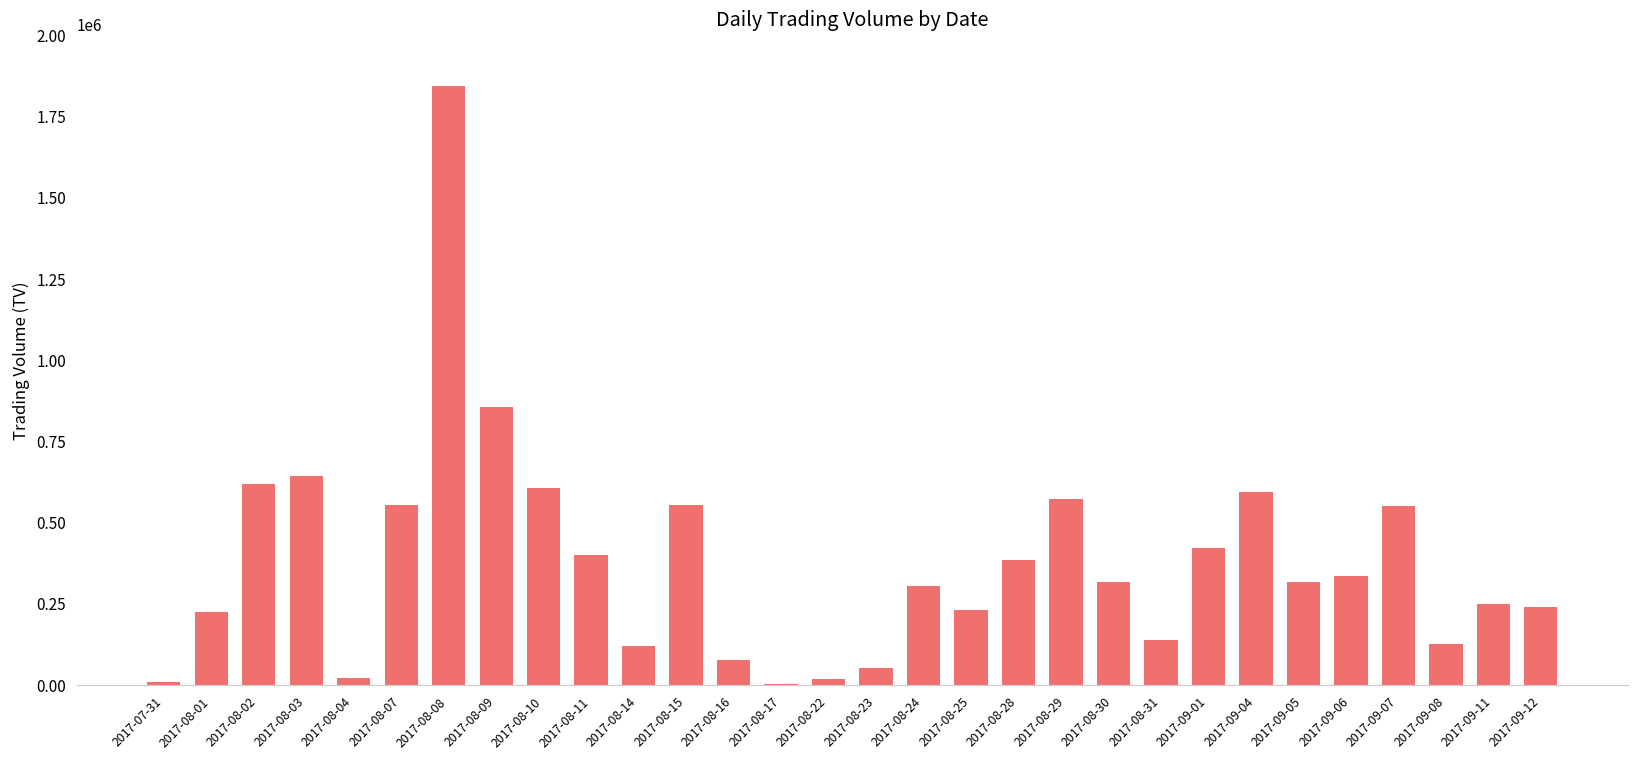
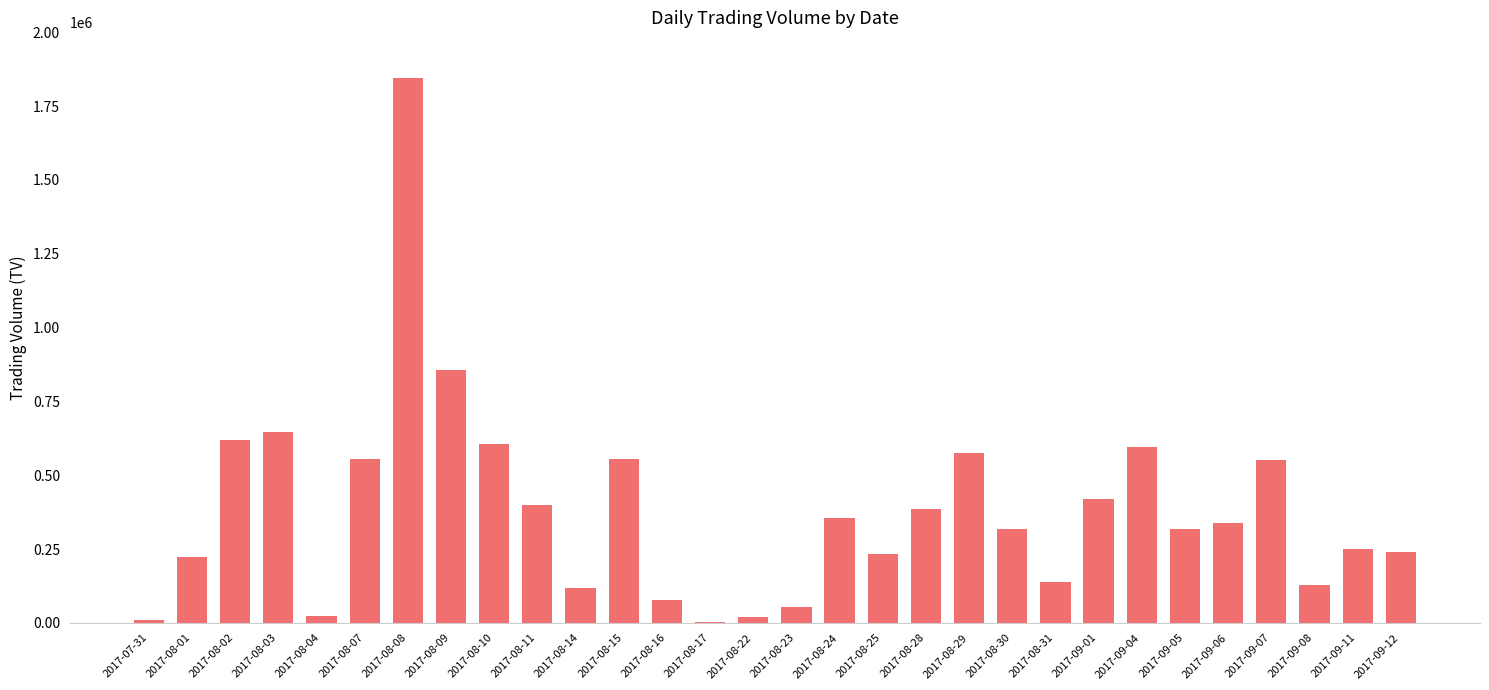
  {
    "2017-07-31": 10000,
    "2017-08-01": 220000,
    "2017-08-02": 620000,
    "2017-08-03": 650000,
    "2017-08-04": 20000,
    "2017-08-07": 560000,
    "2017-08-08": 1850000,
    "2017-08-09": 860000,
    "2017-08-10": 610000,
    "2017-08-11": 400000,
    "2017-08-14": 120000,
    "2017-08-15": 550000,
    "2017-08-16": 80000,
    "2017-08-22": 20000,
    "2017-08-23": 50000,
-   "2017-08-24": 310000,
+   "2017-08-24": 360000,
    "2017-08-25": 230000,
    "2017-08-28": 380000,
    "2017-08-29": 570000,
    "2017-08-30": 320000,
    "2017-08-31": 140000,
    "2017-09-01": 420000,
    "2017-09-04": 600000,
    "2017-09-05": 320000,
    "2017-09-06": 340000,
    "2017-09-07": 550000,
    "2017-09-08": 130000,
    "2017-09-11": 250000,
    "2017-09-12": 240000
  }
